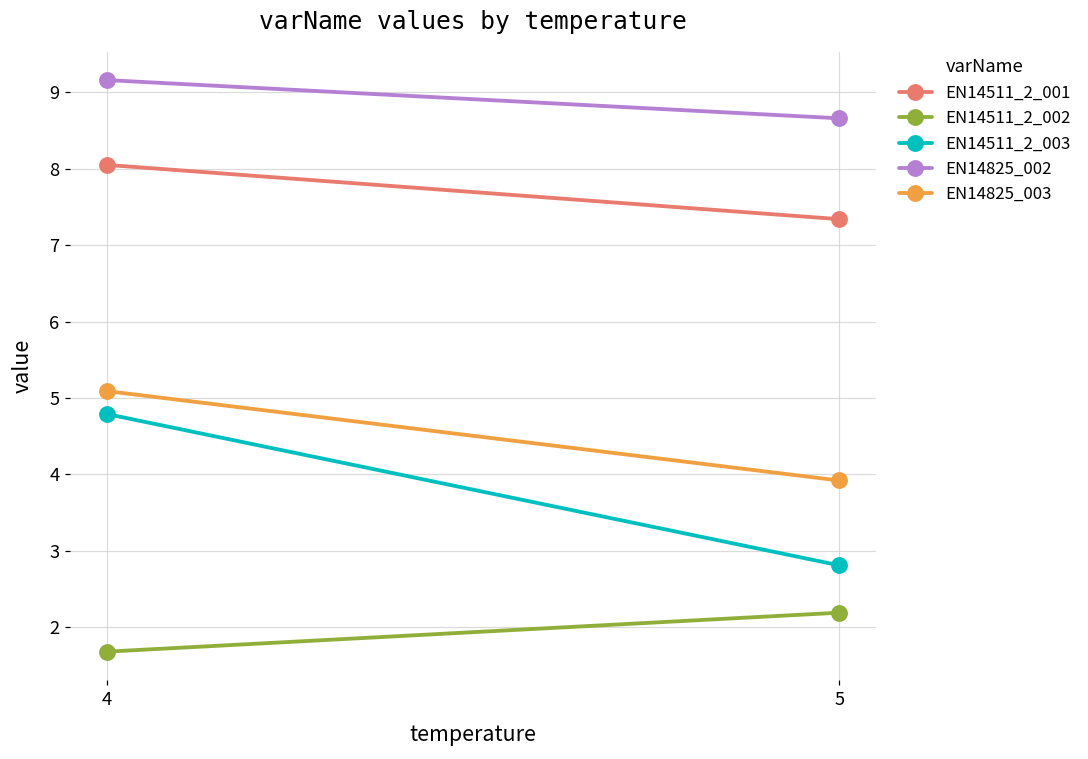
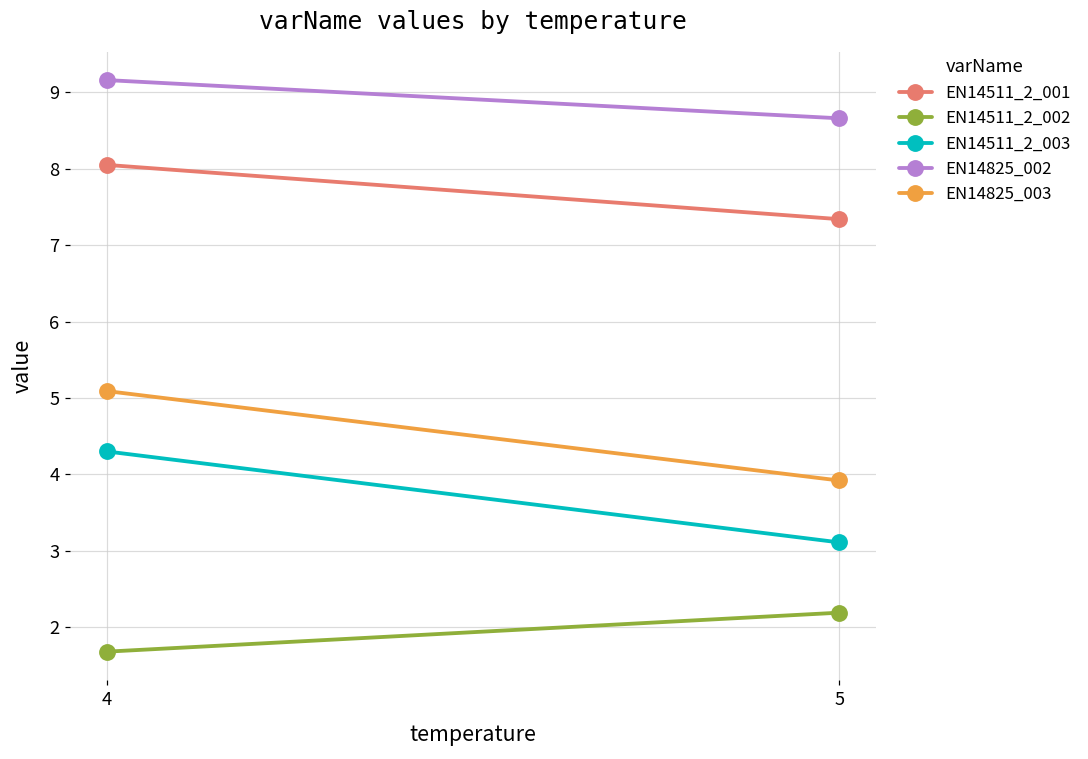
  {
    "EN14511_2_002": {
      "4": 1.7,
      "5": 2.2
    },
    "EN14511_2_003": {
-     "4": 4.8,
-     "5": 2.8
+     "4": 4.3,
+     "5": 3.1
    },
    "EN14825_002": {
      "4": 9.2,
      "5": 8.7
    }
  }
